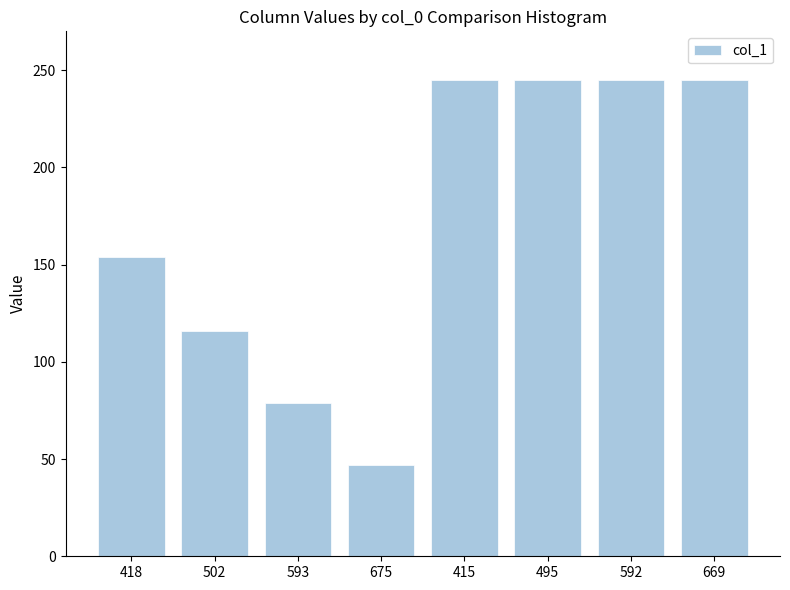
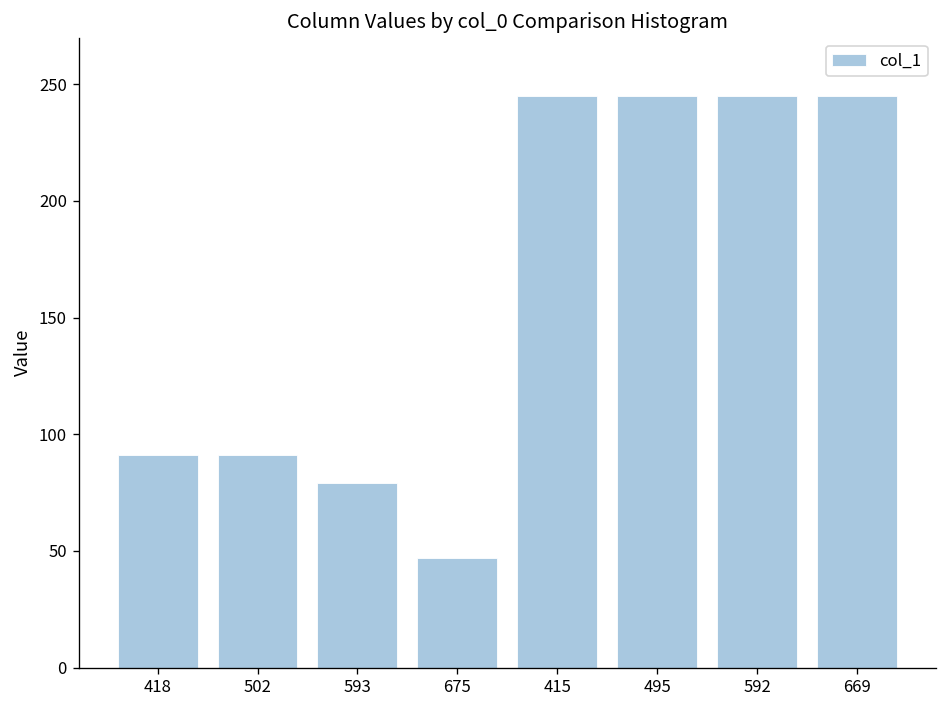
  {
-   "418": 154,
-   "502": 116,
+   "418": 91,
+   "502": 91,
    "593": 79,
    "675": 47,
    "415": 245,
    "495": 245,
    "592": 245,
    "669": 245
  }
